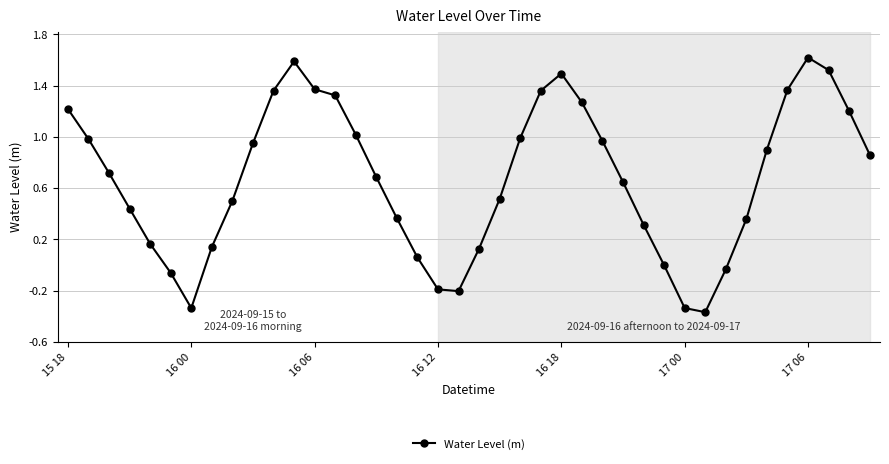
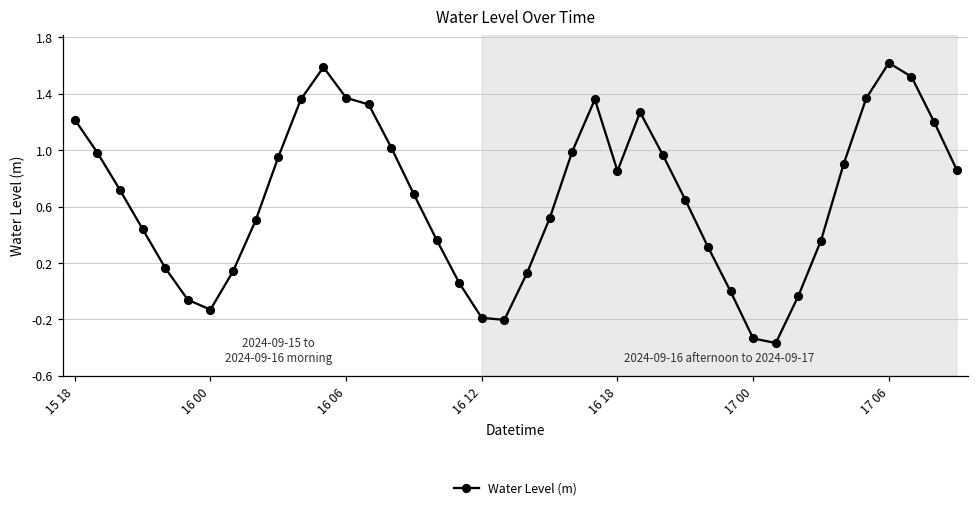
  {
    "15 18": 1.22,
-   "16 00": -0.34,
+   "16 00": -0.13,
    "16 06": 1.37,
    "16 12": -0.19,
-   "16 18": 1.49,
+   "16 18": 0.85,
    "17 00": -0.34,
    "17 06": 1.62
  }
